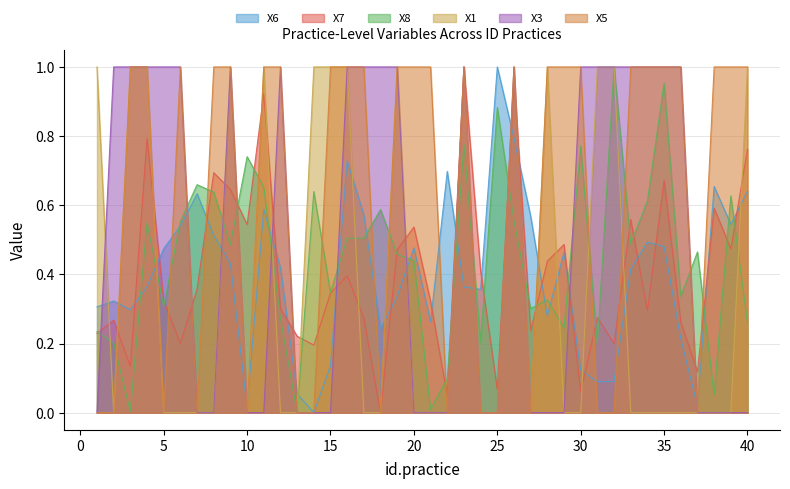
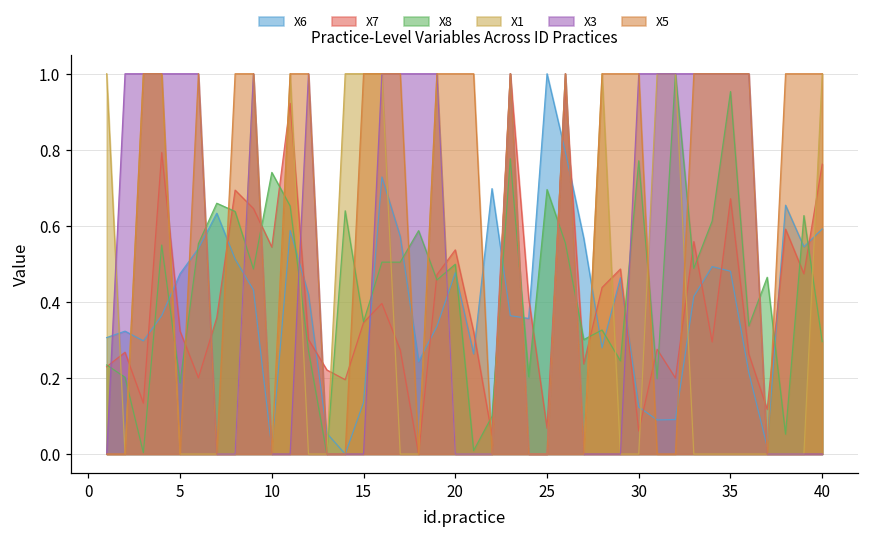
  {
    "X6": {
      "5": 0.47,
      "10": 0.02,
      "15": 0.14,
      "20": 0.48,
      "25": 1.00,
      "30": 0.12,
      "35": 0.48,
-     "40": 0.64
+     "40": 0.59
    },
    "X8": {
-     "5": 0.31,
+     "5": 0.19,
      "10": 0.74,
-     "20": 0.44,
-     "25": 0.88,
+     "20": 0.50,
+     "25": 0.70,
      "30": 0.77,
      "35": 0.95,
-     "40": 0.26
+     "40": 0.30
    },
    "X3": {
      "5": 1.00,
      "15": 0.00,
      "40": 0.00
    }
  }
